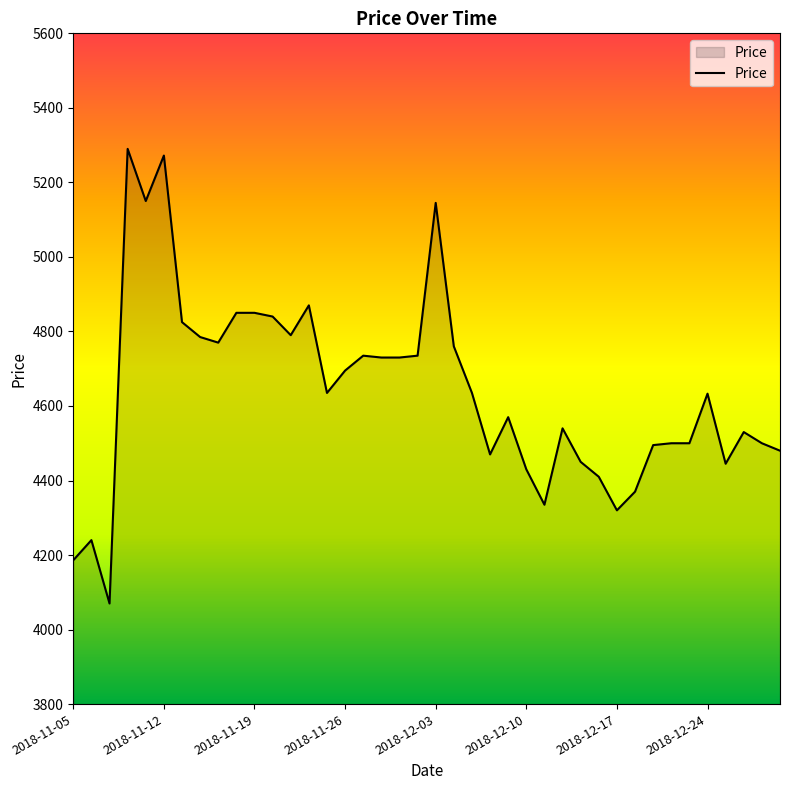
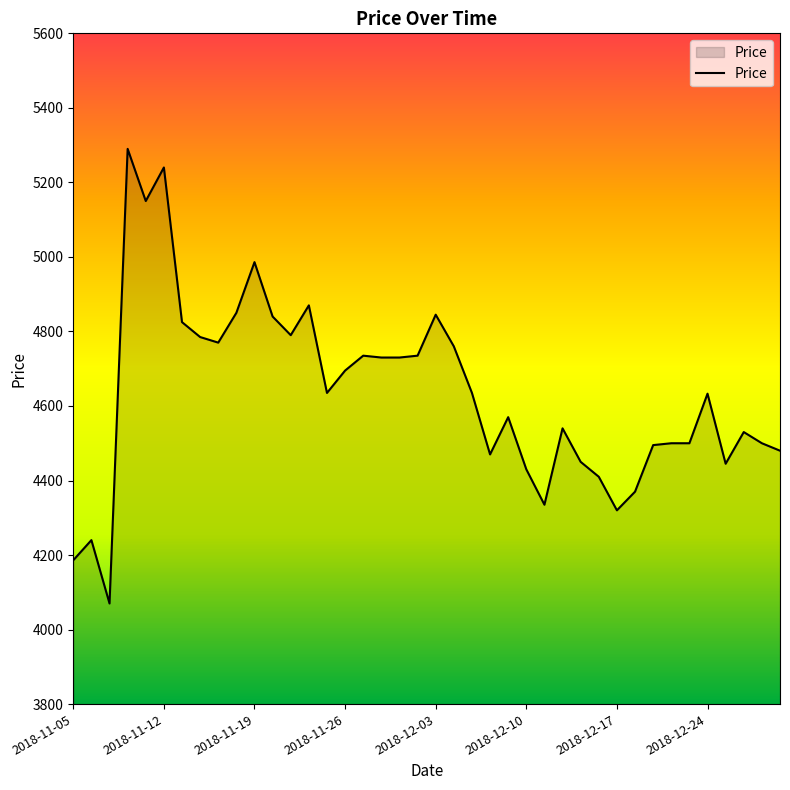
  {
    "2018-11-05": 4190,
-   "2018-11-12": 5270,
-   "2018-11-19": 4850,
+   "2018-11-12": 5240,
+   "2018-11-19": 4990,
    "2018-11-26": 4700,
-   "2018-12-03": 5150,
+   "2018-12-03": 4850,
    "2018-12-10": 4430,
    "2018-12-17": 4320,
    "2018-12-24": 4630
  }
